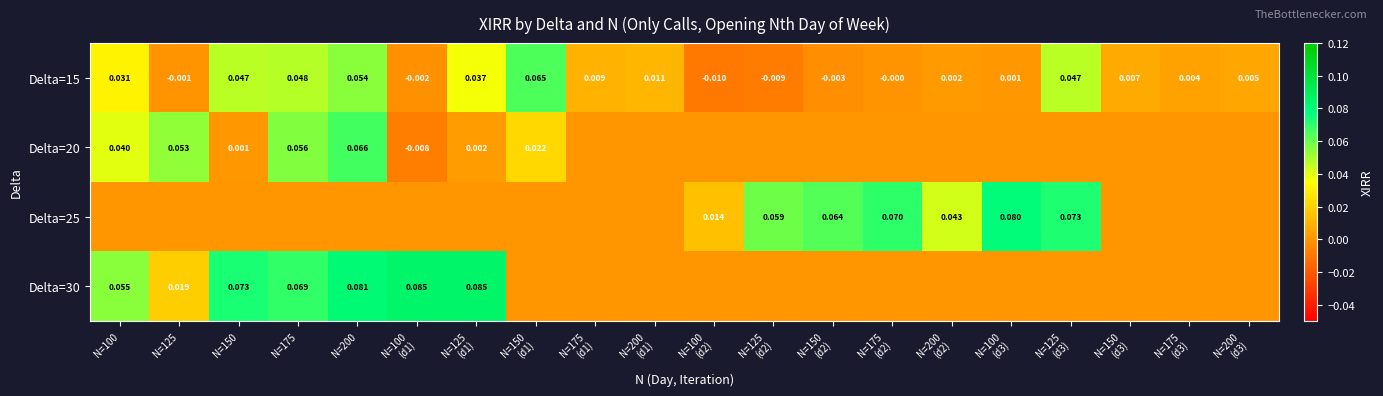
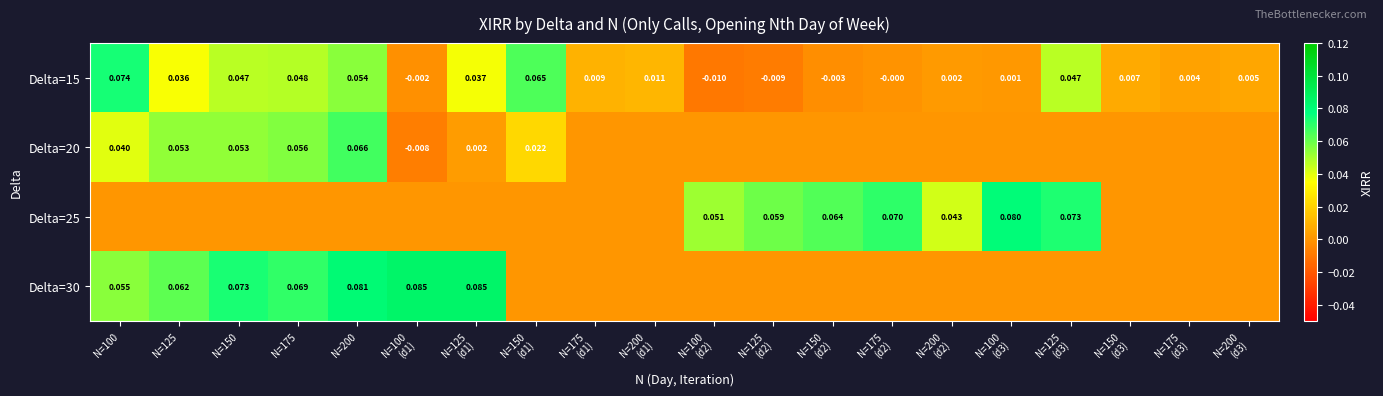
  {
    "Delta=15": {
-     "N=100": 0.031,
-     "N=125": -0.001,
+     "N=100": 0.074,
+     "N=125": 0.036,
      "N=150": 0.047,
      "N=175": 0.048,
      "N=200": 0.054,
      "N=100 (d1)": -0.002,
      "N=125 (d1)": 0.037,
      "N=150 (d1)": 0.065,
      "N=175 (d1)": 0.009,
      "N=200 (d1)": 0.011,
      "N=100 (d2)": -0.010,
      "N=125 (d2)": -0.009,
      "N=150 (d2)": -0.003,
      "N=175 (d2)": -0.000,
      "N=200 (d2)": 0.002,
      "N=100 (d3)": 0.001,
      "N=125 (d3)": 0.047,
      "N=150 (d3)": 0.007,
      "N=175 (d3)": 0.004,
      "N=200 (d3)": 0.005
    },
    "Delta=20": {
      "N=100": 0.040,
      "N=125": 0.053,
-     "N=150": 0.001,
+     "N=150": 0.053,
      "N=175": 0.056,
      "N=200": 0.066,
      "N=100 (d1)": -0.008,
      "N=125 (d1)": 0.002,
      "N=150 (d1)": 0.022
    },
    "Delta=25": {
-     "N=100 (d2)": 0.014,
+     "N=100 (d2)": 0.051,
      "N=125 (d2)": 0.059,
      "N=150 (d2)": 0.064,
      "N=175 (d2)": 0.070,
      "N=200 (d2)": 0.043,
      "N=100 (d3)": 0.080,
      "N=125 (d3)": 0.073
    },
    "Delta=30": {
      "N=100": 0.055,
-     "N=125": 0.019,
+     "N=125": 0.062,
      "N=150": 0.073,
      "N=175": 0.069,
      "N=200": 0.081,
      "N=100 (d1)": 0.085,
      "N=125 (d1)": 0.085
    }
  }
